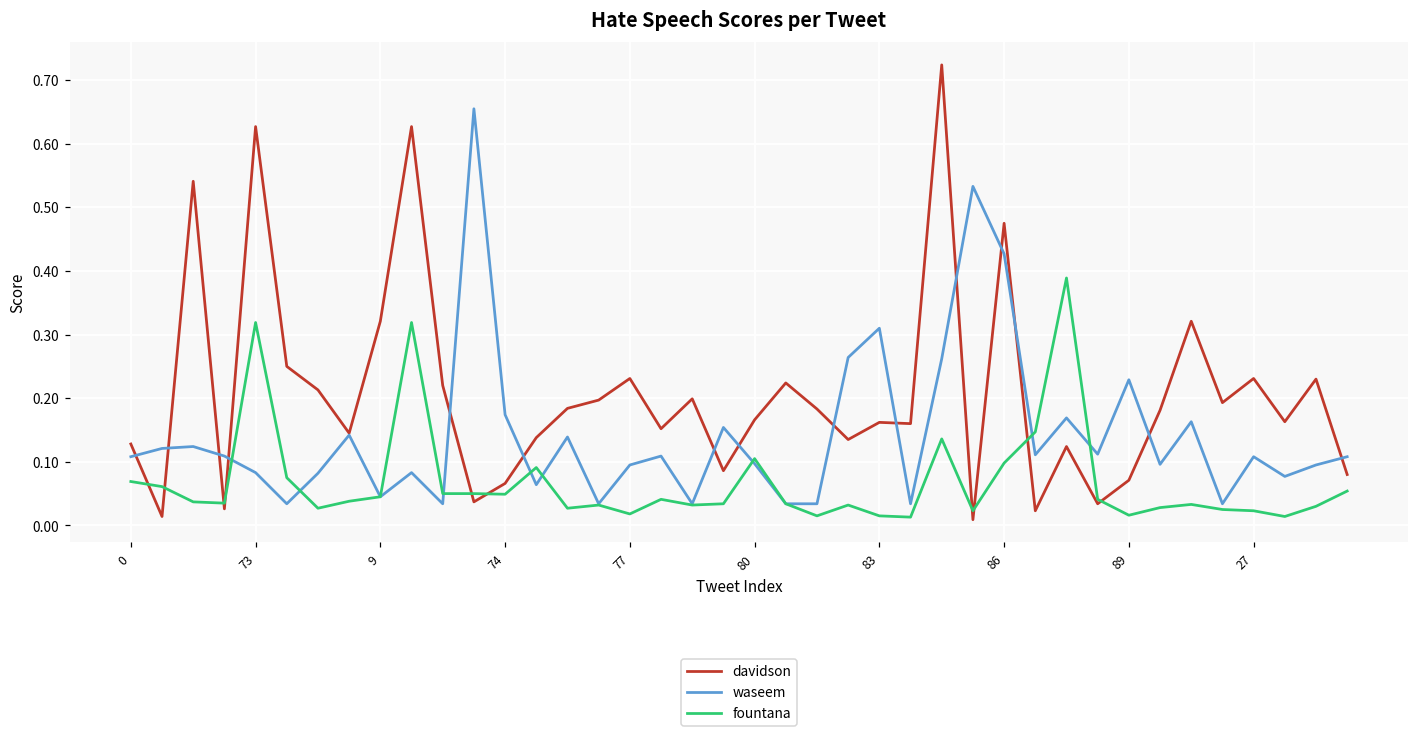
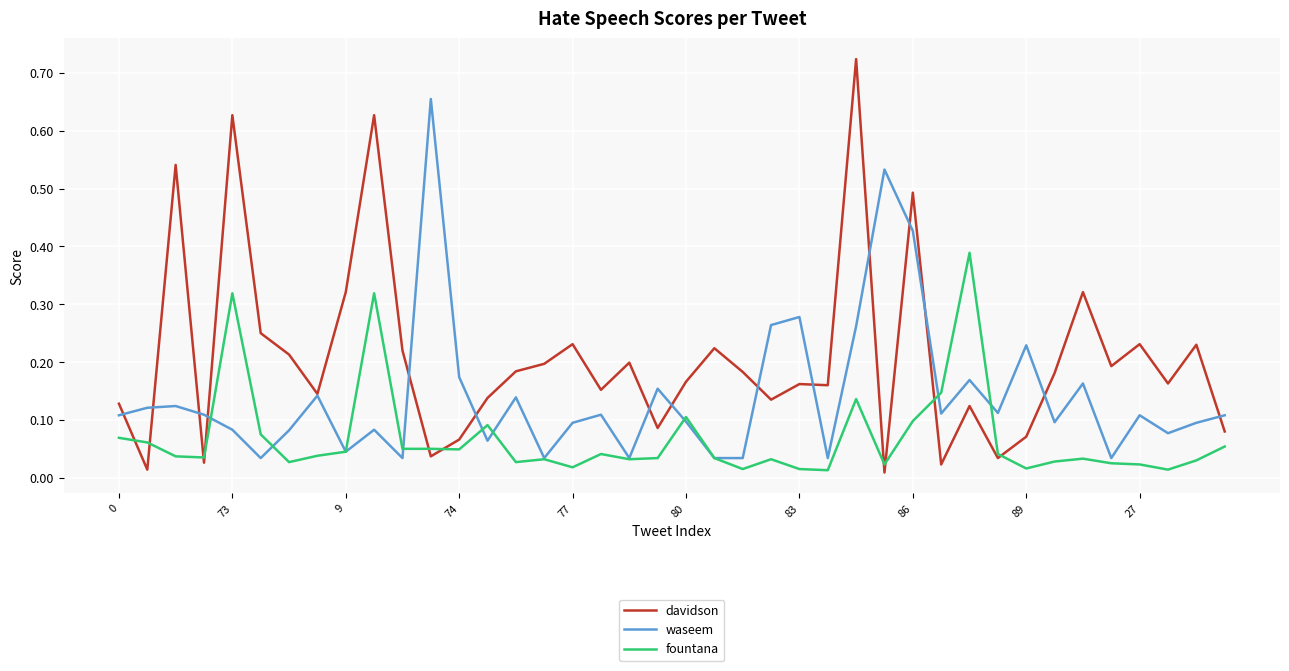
  {
    "davidson": {
      "0": 0.13,
      "73": 0.63,
      "9": 0.32,
      "74": 0.07,
      "77": 0.23,
      "80": 0.17,
      "83": 0.16,
-     "86": 0.48,
+     "86": 0.49,
      "89": 0.07,
      "27": 0.23
    },
    "waseem": {
      "0": 0.11,
      "73": 0.08,
      "74": 0.17,
      "77": 0.10,
      "80": 0.10,
-     "83": 0.31,
+     "83": 0.28,
      "86": 0.43,
      "89": 0.23,
      "27": 0.11
    },
    "fountana": {
      "0": 0.07,
      "73": 0.32,
      "74": 0.05,
      "77": 0.02,
      "80": 0.11,
      "83": 0.02,
      "86": 0.10,
      "89": 0.02,
      "27": 0.02
    }
  }
